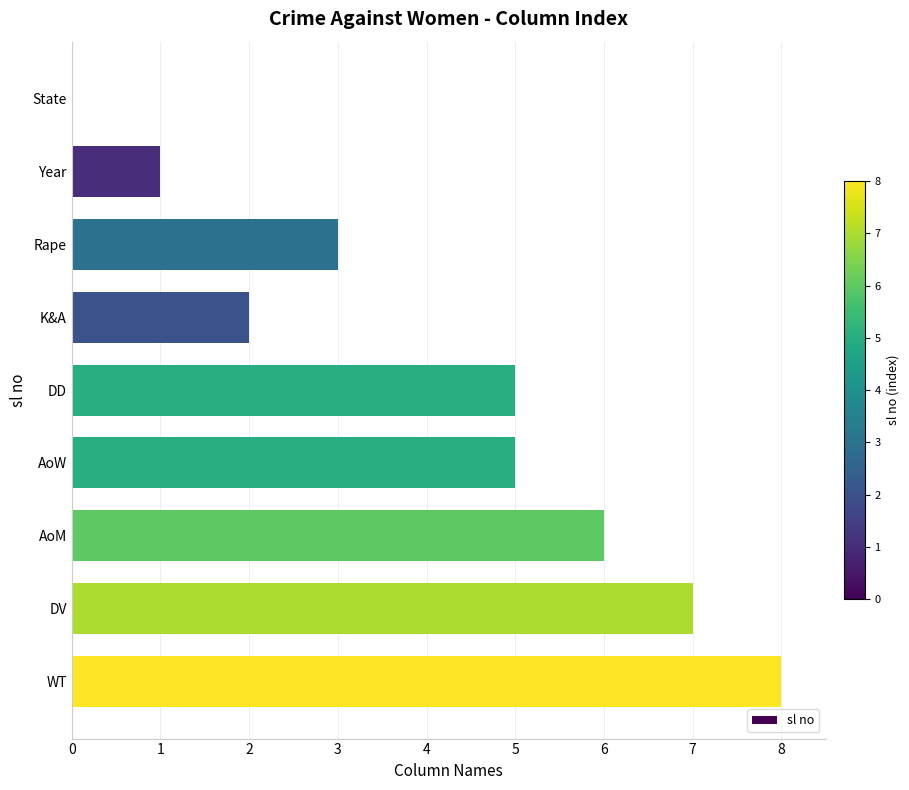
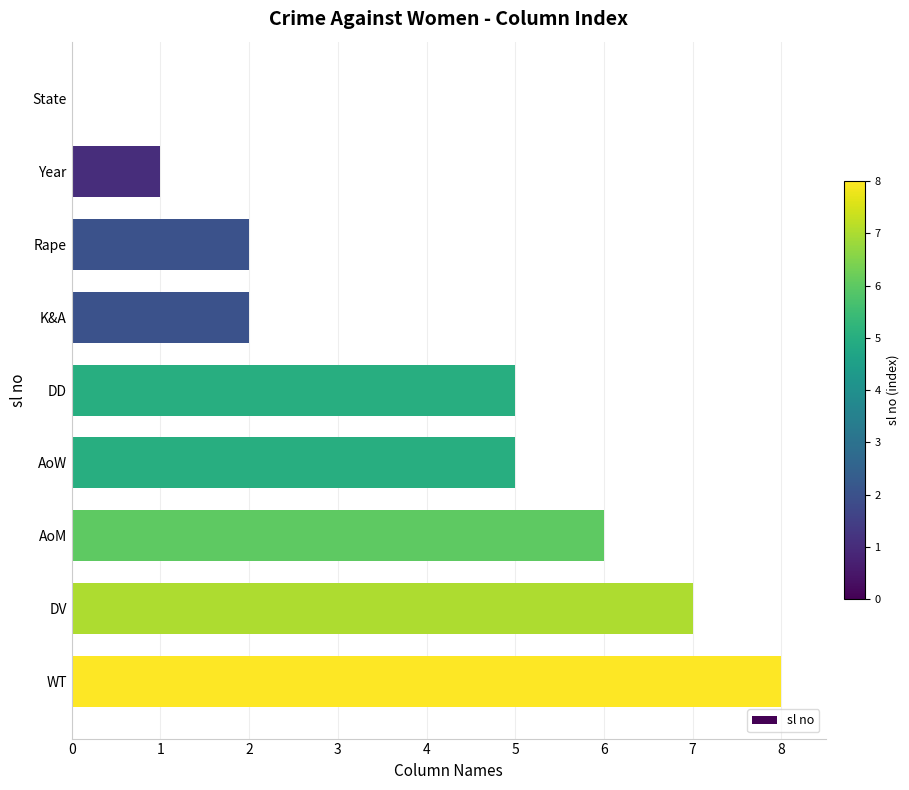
  {
    "State": 0,
    "Year": 1,
-   "Rape": 3,
+   "Rape": 2,
    "K&A": 2,
    "DD": 5,
    "AoW": 5,
    "AoM": 6,
    "DV": 7,
    "WT": 8
  }
